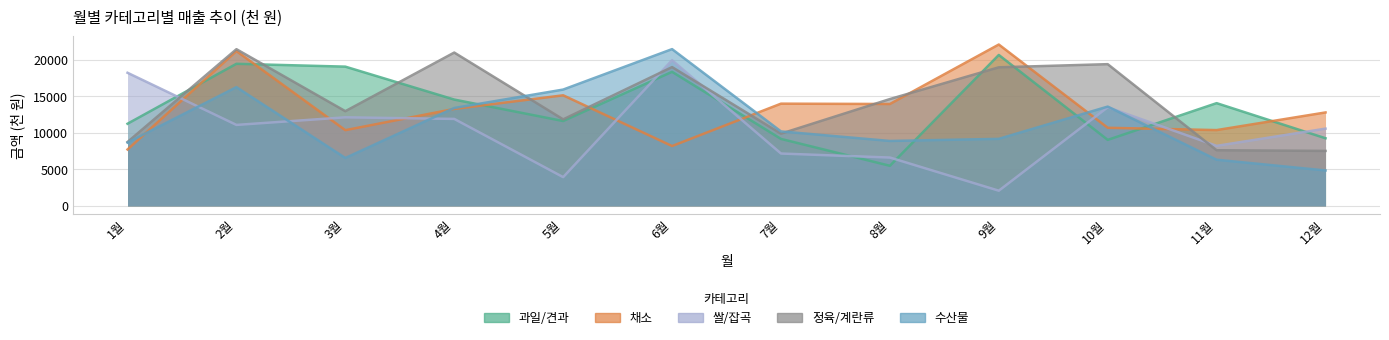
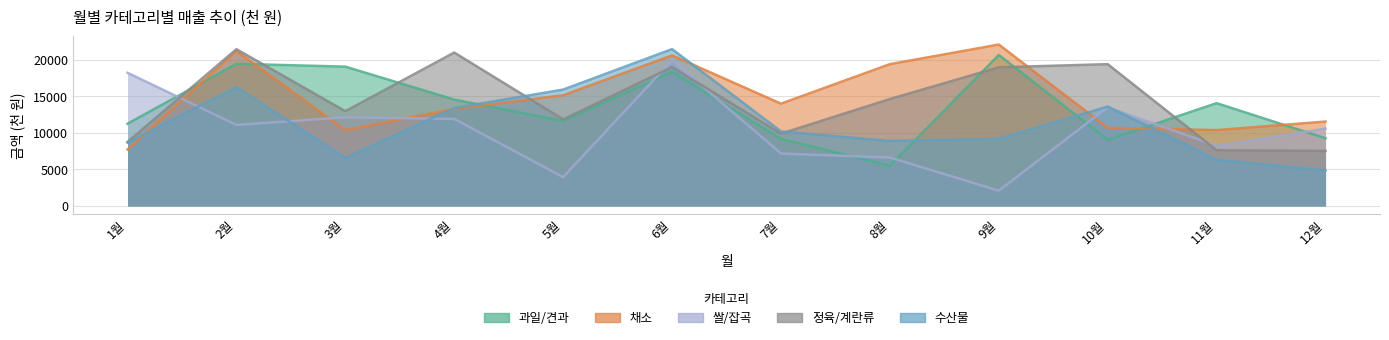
  {
    "채소": {
      "1월": 8000,
      "3월": 10000,
      "5월": 15000,
-     "6월": 8000,
+     "6월": 21000,
      "7월": 14000,
-     "8월": 14000,
+     "8월": 19000,
      "9월": 22000,
      "10월": 11000,
      "11월": 10000,
-     "12월": 13000
+     "12월": 12000
    }
  }
